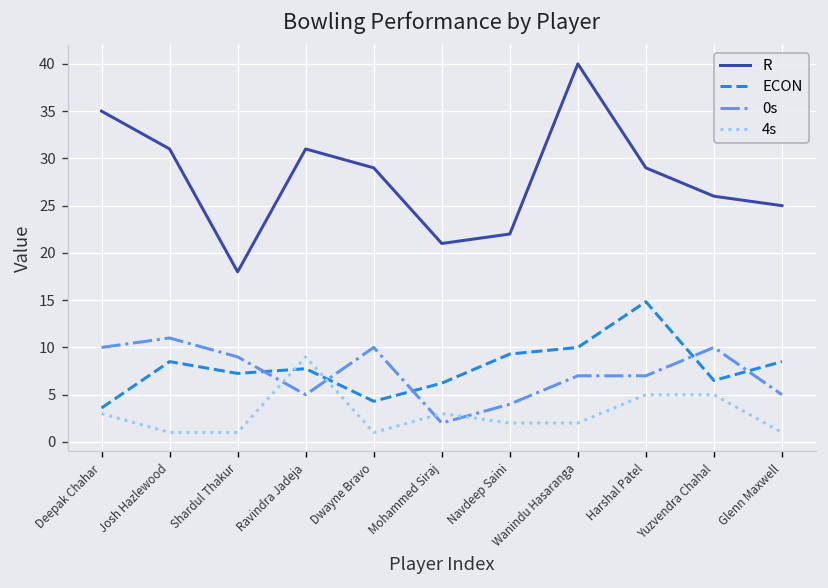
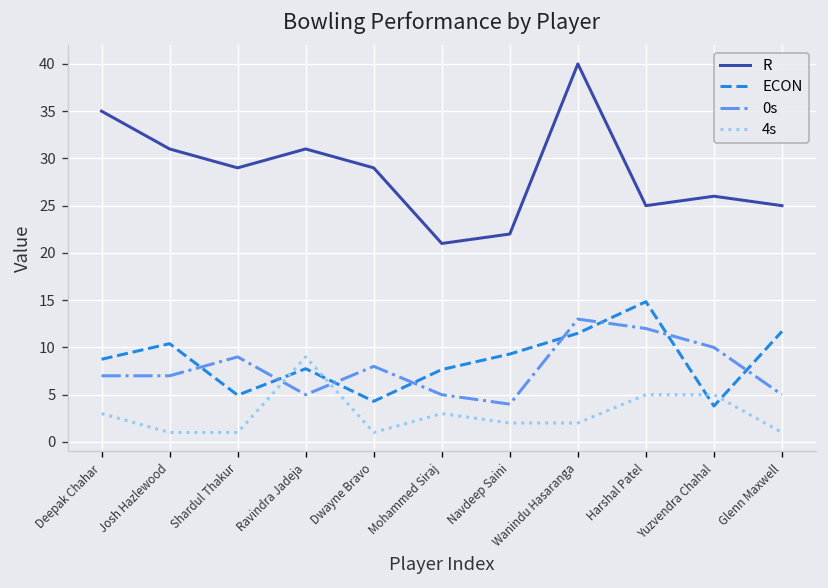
  {
    "R": {
      "Deepak Chahar": 35,
      "Josh Hazlewood": 31,
-     "Shardul Thakur": 18,
+     "Shardul Thakur": 29,
      "Ravindra Jadeja": 31,
      "Dwayne Bravo": 29,
      "Mohammed Siraj": 21,
      "Navdeep Saini": 22,
      "Wanindu Hasaranga": 40,
-     "Harshal Patel": 29,
+     "Harshal Patel": 25,
      "Yuzvendra Chahal": 26,
      "Glenn Maxwell": 25
    },
    "ECON": {
-     "Deepak Chahar": 4,
-     "Josh Hazlewood": 9,
-     "Shardul Thakur": 7,
+     "Deepak Chahar": 9,
+     "Josh Hazlewood": 10,
+     "Shardul Thakur": 5,
      "Ravindra Jadeja": 8,
      "Dwayne Bravo": 4,
-     "Mohammed Siraj": 6,
+     "Mohammed Siraj": 8,
      "Navdeep Saini": 9,
-     "Wanindu Hasaranga": 10,
+     "Wanindu Hasaranga": 12,
      "Harshal Patel": 15,
-     "Yuzvendra Chahal": 7,
-     "Glenn Maxwell": 9
+     "Yuzvendra Chahal": 4,
+     "Glenn Maxwell": 12
    },
    "0s": {
-     "Deepak Chahar": 10,
-     "Josh Hazlewood": 11,
+     "Deepak Chahar": 7,
+     "Josh Hazlewood": 7,
      "Shardul Thakur": 9,
      "Ravindra Jadeja": 5,
-     "Dwayne Bravo": 10,
-     "Mohammed Siraj": 2,
+     "Dwayne Bravo": 8,
+     "Mohammed Siraj": 5,
      "Navdeep Saini": 4,
-     "Wanindu Hasaranga": 7,
-     "Harshal Patel": 7,
+     "Wanindu Hasaranga": 13,
+     "Harshal Patel": 12,
      "Yuzvendra Chahal": 10,
      "Glenn Maxwell": 5
    },
    "4s": {
      "Deepak Chahar": 3,
      "Josh Hazlewood": 1,
      "Shardul Thakur": 1,
      "Ravindra Jadeja": 9,
      "Dwayne Bravo": 1,
      "Mohammed Siraj": 3,
      "Navdeep Saini": 2,
      "Wanindu Hasaranga": 2,
      "Harshal Patel": 5,
      "Yuzvendra Chahal": 5,
      "Glenn Maxwell": 1
    }
  }
